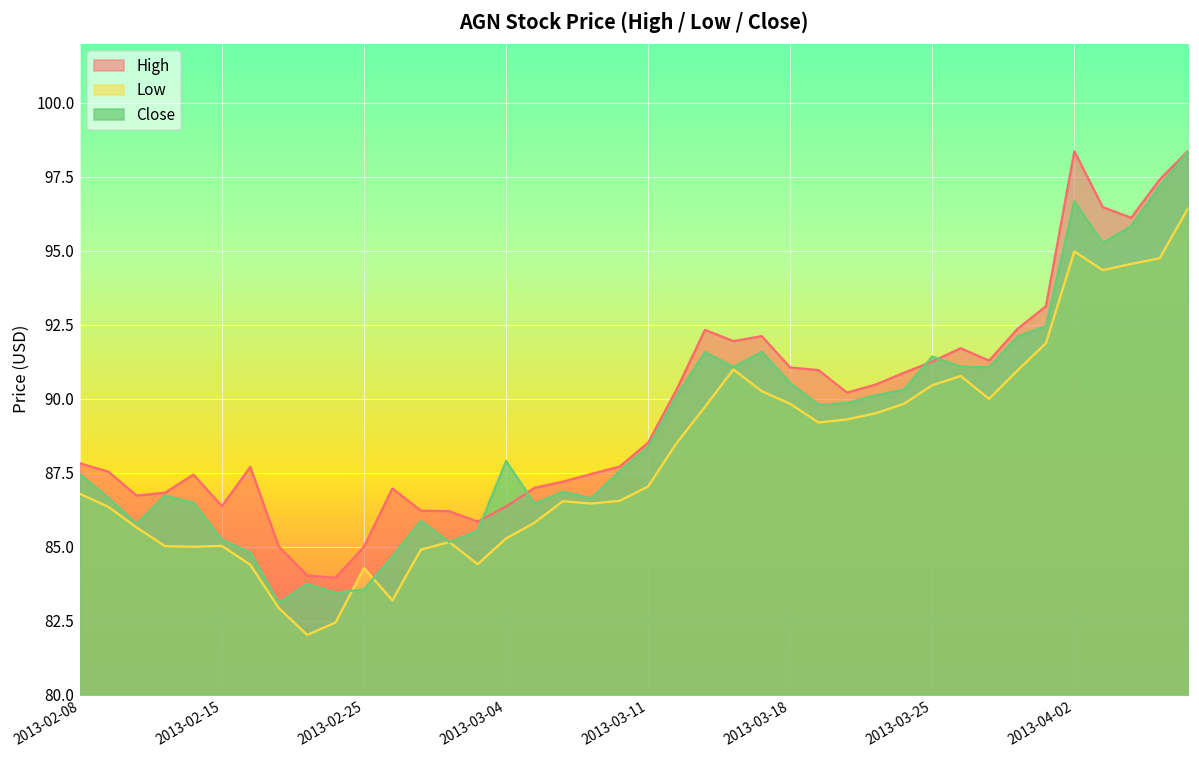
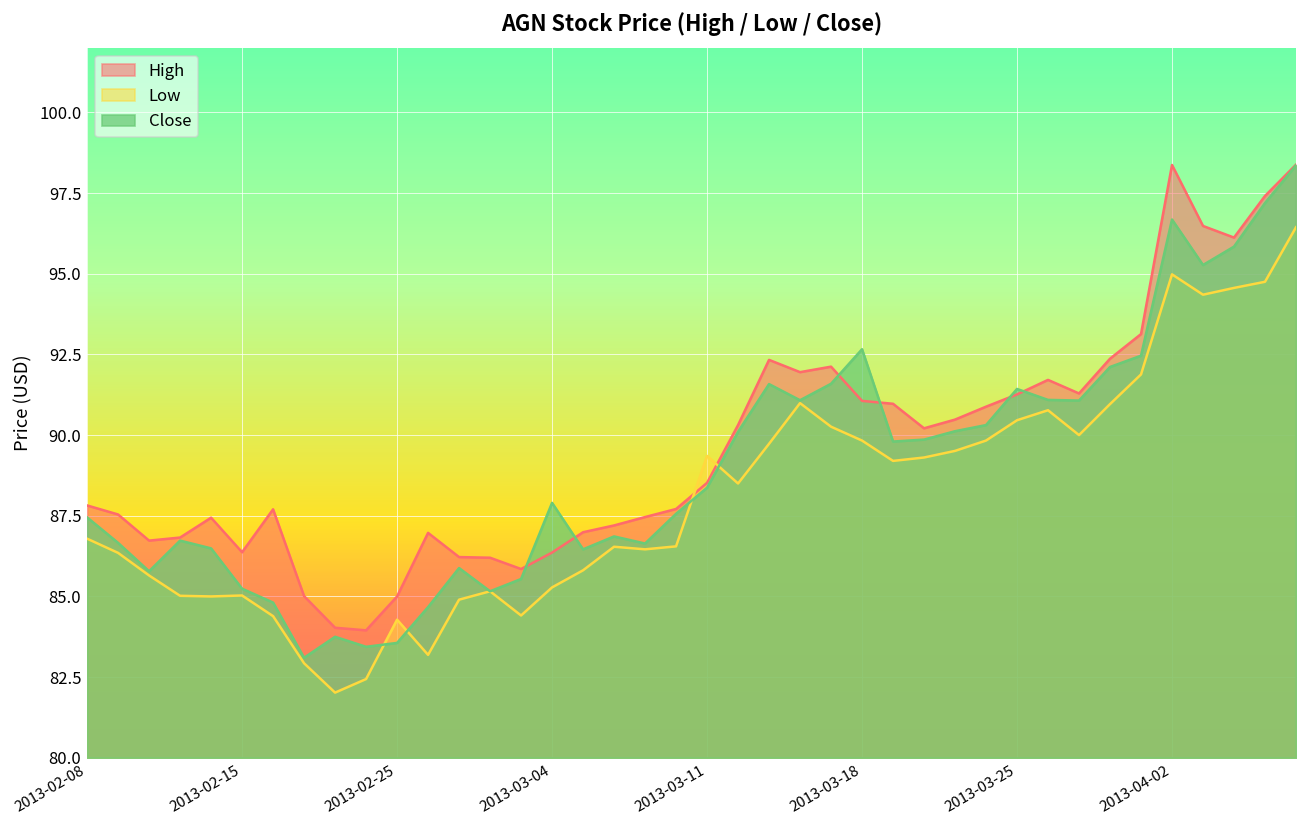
  {
    "High": {
      "2013-02-08": 87.8,
      "2013-02-15": 86.4,
      "2013-02-25": 85.0,
      "2013-03-04": 86.4,
      "2013-03-11": 88.5,
      "2013-03-18": 91.1,
      "2013-03-25": 91.3,
      "2013-04-02": 98.4
    },
    "Low": {
      "2013-02-08": 86.8,
      "2013-02-15": 85.0,
      "2013-02-25": 84.3,
      "2013-03-04": 85.3,
-     "2013-03-11": 87.0,
+     "2013-03-11": 89.4,
      "2013-03-18": 89.8,
      "2013-03-25": 90.5,
      "2013-04-02": 95.0
    },
    "Close": {
      "2013-02-08": 87.5,
      "2013-02-15": 85.2,
      "2013-02-25": 83.6,
      "2013-03-04": 87.9,
      "2013-03-11": 88.4,
-     "2013-03-18": 90.5,
+     "2013-03-18": 92.7,
      "2013-03-25": 91.4,
      "2013-04-02": 96.7
    }
  }
